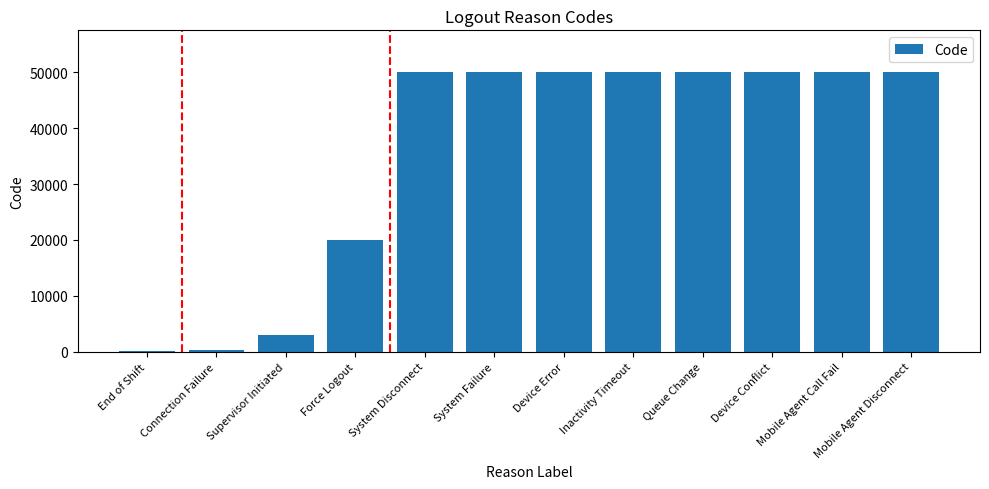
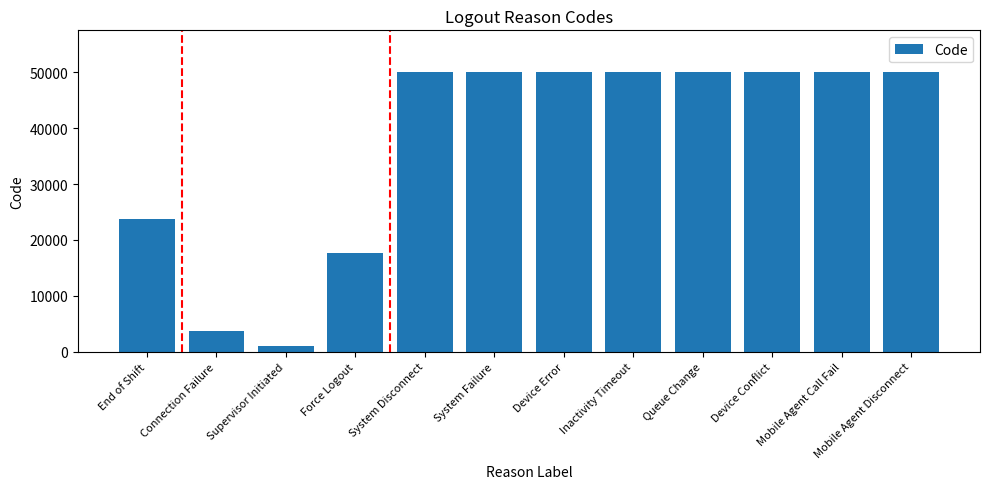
  {
-   "End of Shift": 0,
-   "Connection Failure": 0,
-   "Supervisor Initiated": 3000,
-   "Force Logout": 20000,
+   "End of Shift": 24000,
+   "Connection Failure": 4000,
+   "Supervisor Initiated": 1000,
+   "Force Logout": 18000,
    "System Disconnect": 50000,
    "System Failure": 50000,
    "Device Error": 50000,
    "Inactivity Timeout": 50000,
    "Queue Change": 50000,
    "Device Conflict": 50000,
    "Mobile Agent Call Fail": 50000,
    "Mobile Agent Disconnect": 50000
  }
